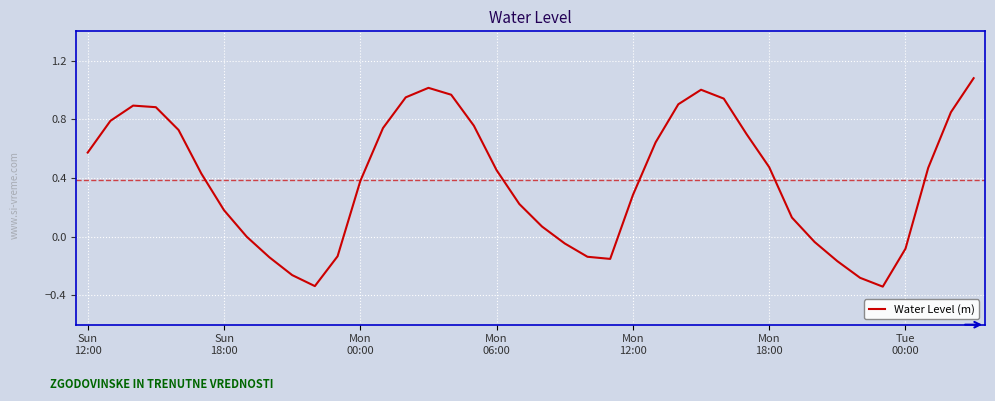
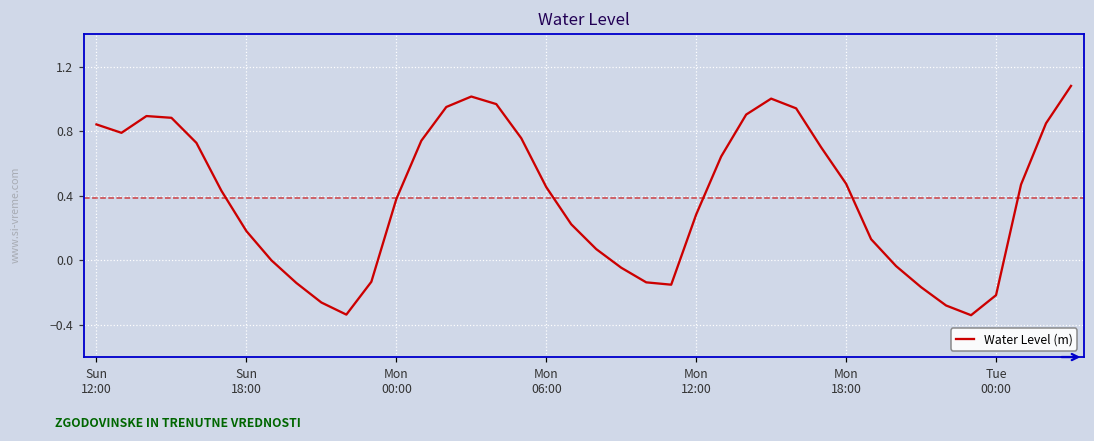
  {
-   "Sun 12:00": 0.57,
+   "Sun 12:00": 0.84,
    "Sun 18:00": 0.18,
    "Mon 00:00": 0.38,
    "Mon 06:00": 0.45,
    "Mon 12:00": 0.28,
    "Mon 18:00": 0.47,
-   "Tue 00:00": -0.08
+   "Tue 00:00": -0.22
  }
